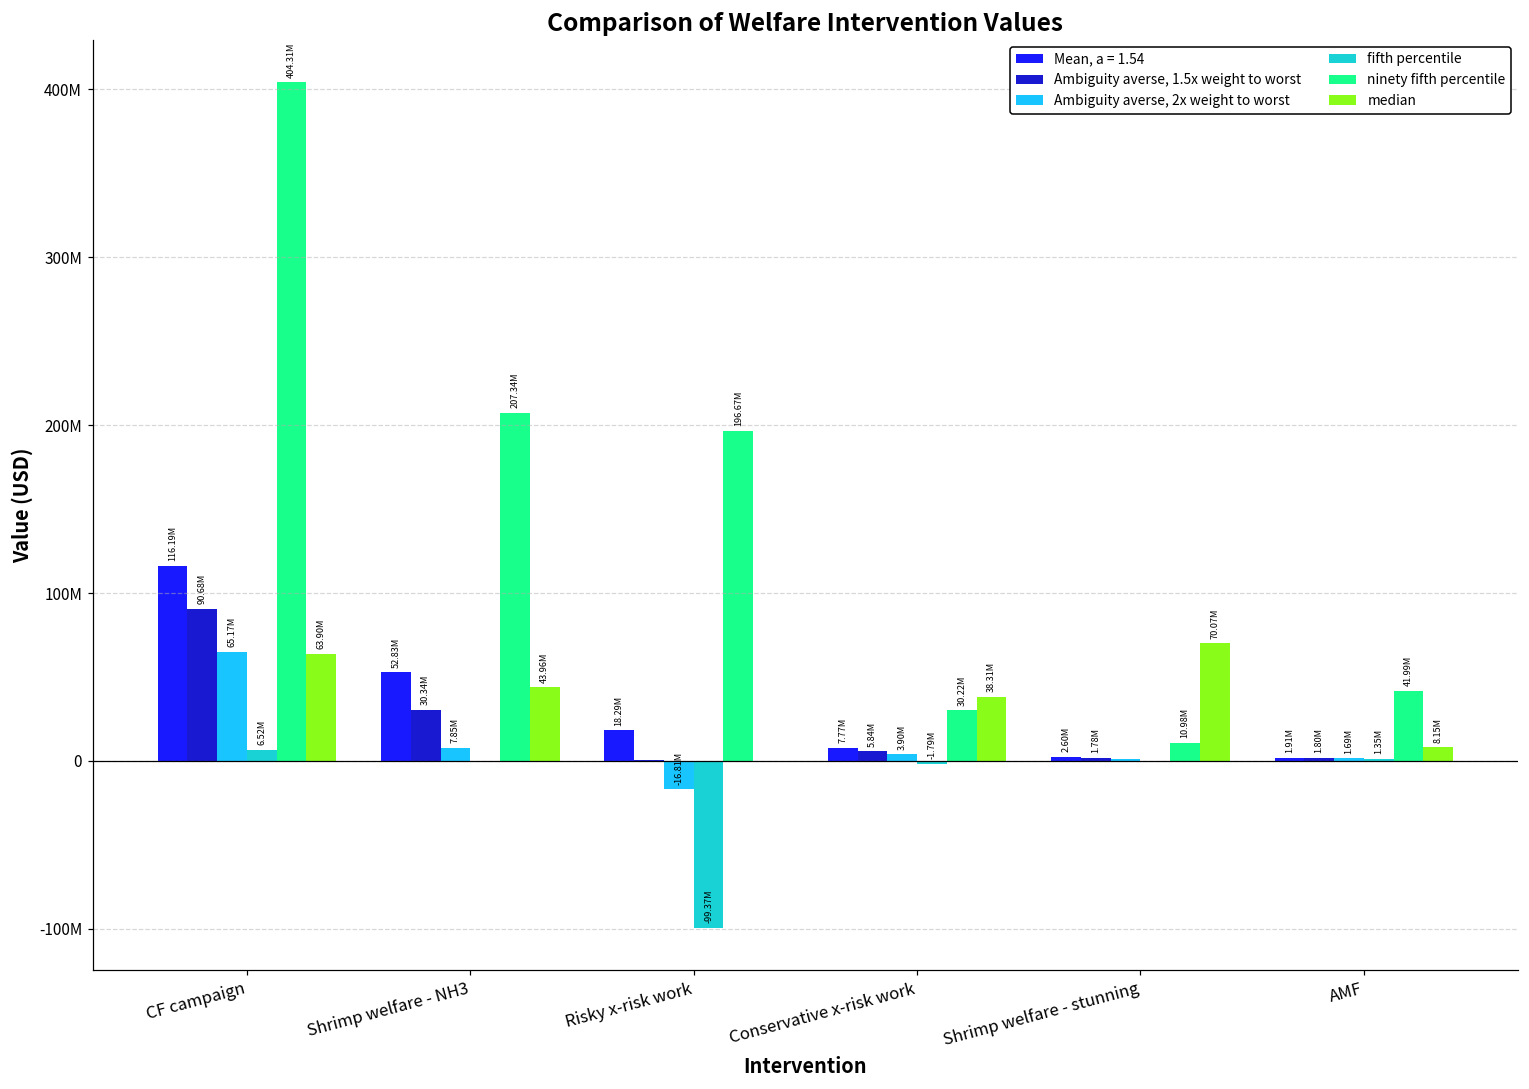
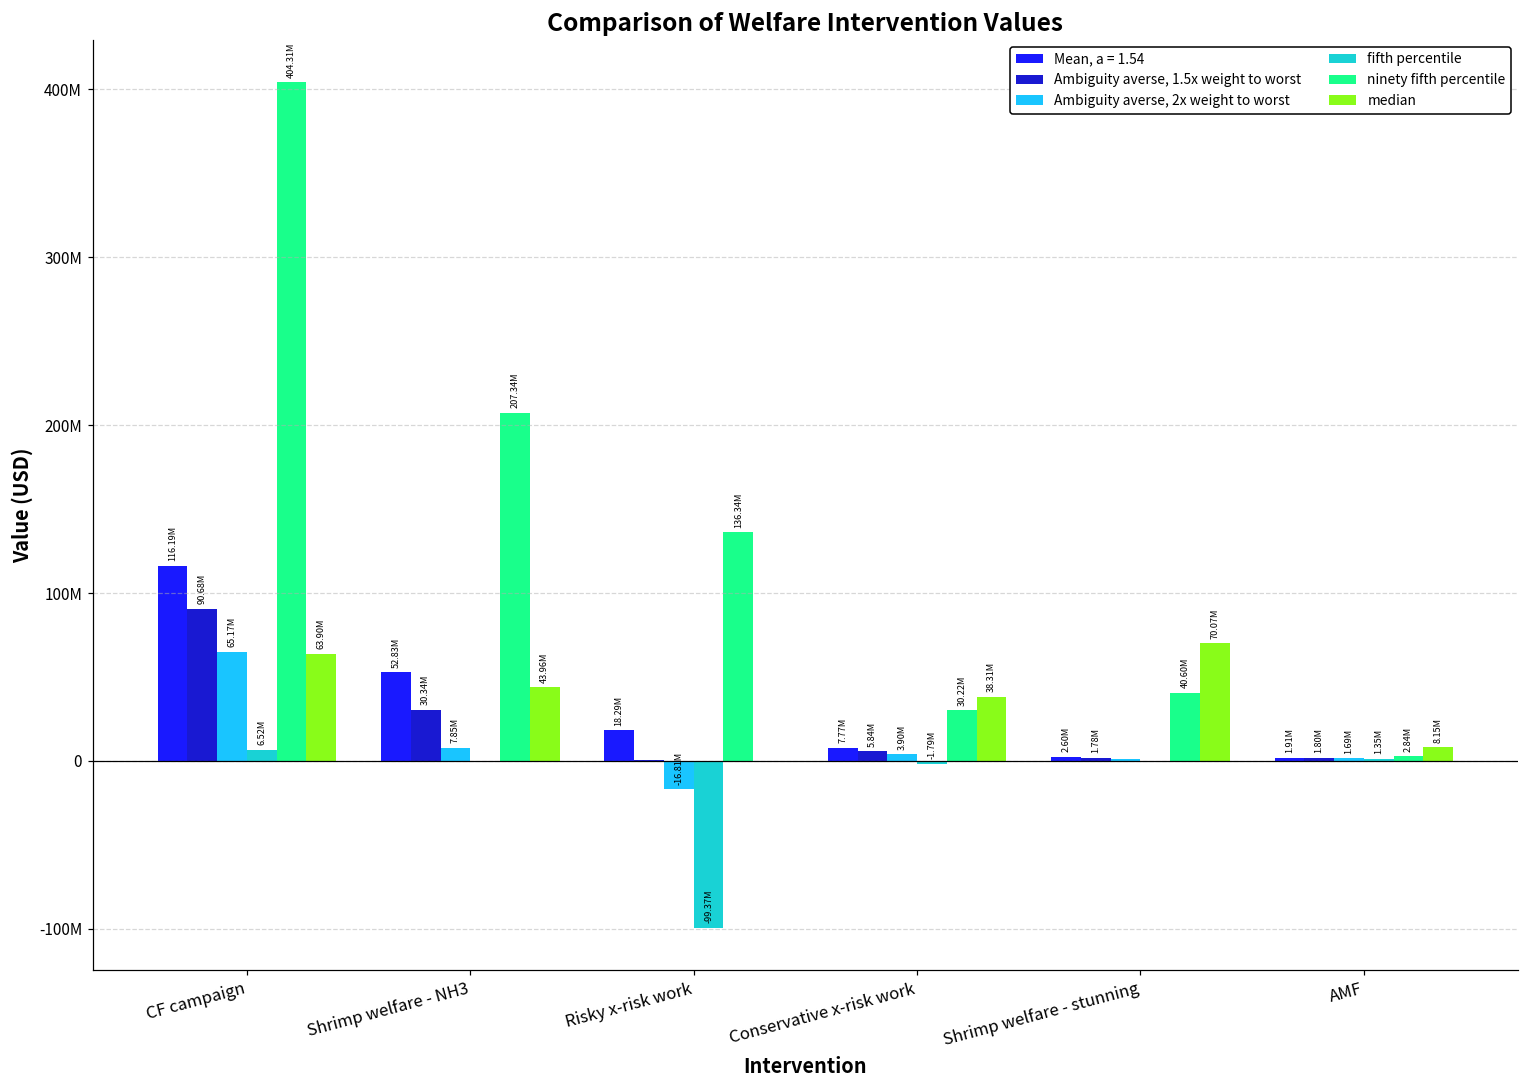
  {
    "ninety fifth percentile": {
      "CF campaign": "404.31M",
      "Shrimp welfare - NH3": "207.34M",
-     "Risky x-risk work": "196.67M",
+     "Risky x-risk work": "136.34M",
      "Conservative x-risk work": "30.22M",
-     "Shrimp welfare - stunning": "10.98M",
-     "AMF": "41.99M"
+     "Shrimp welfare - stunning": "40.60M",
+     "AMF": "2.84M"
    },
    "median": {
      "CF campaign": "63.90M",
      "Shrimp welfare - NH3": "43.96M",
      "Conservative x-risk work": "38.31M",
      "Shrimp welfare - stunning": "70.07M",
      "AMF": "8.15M"
    }
  }
